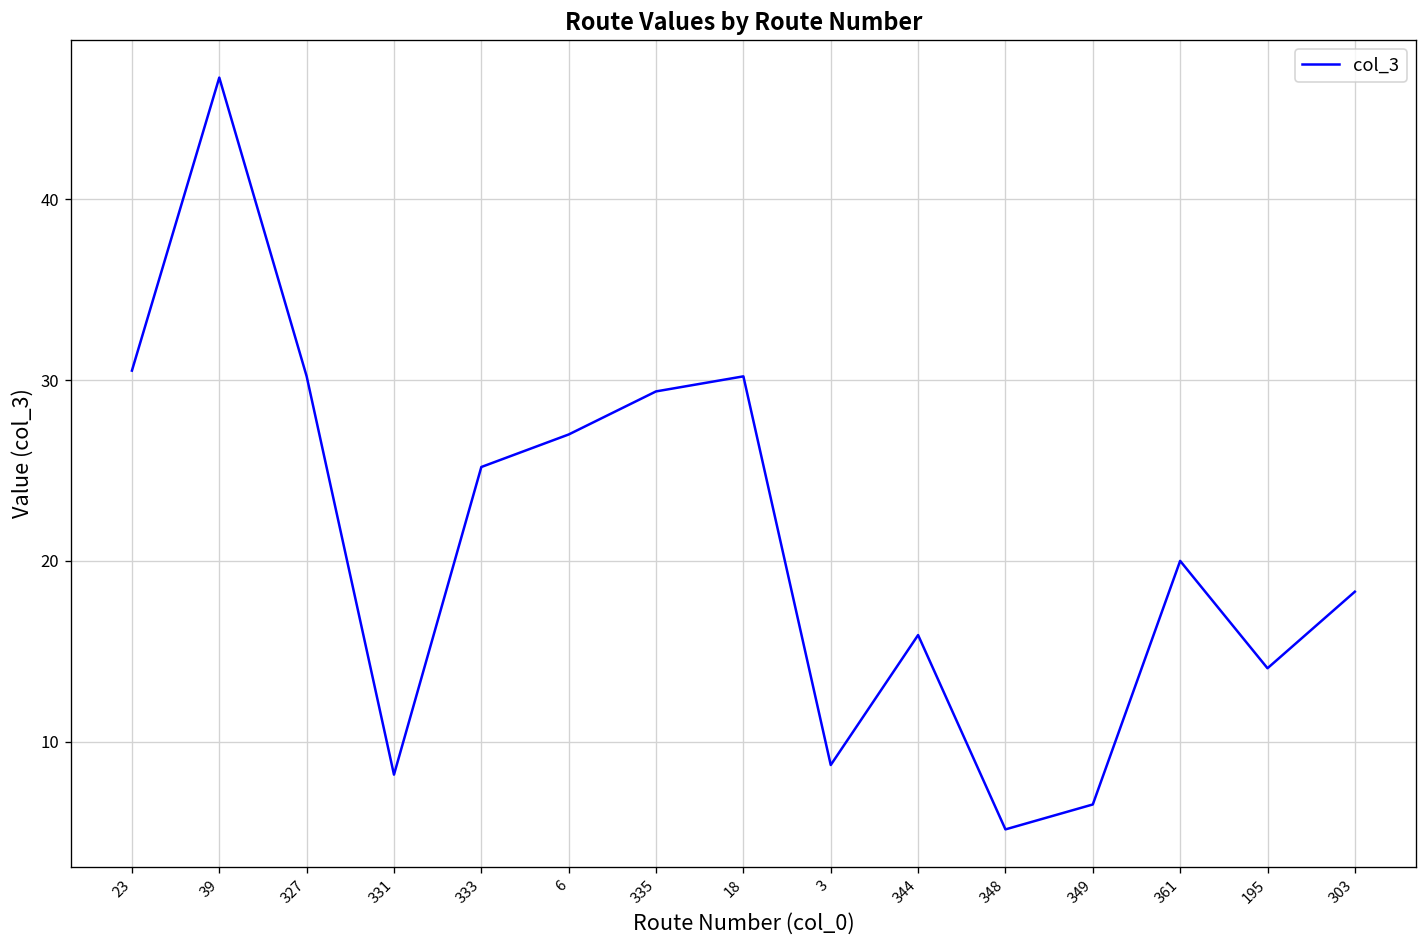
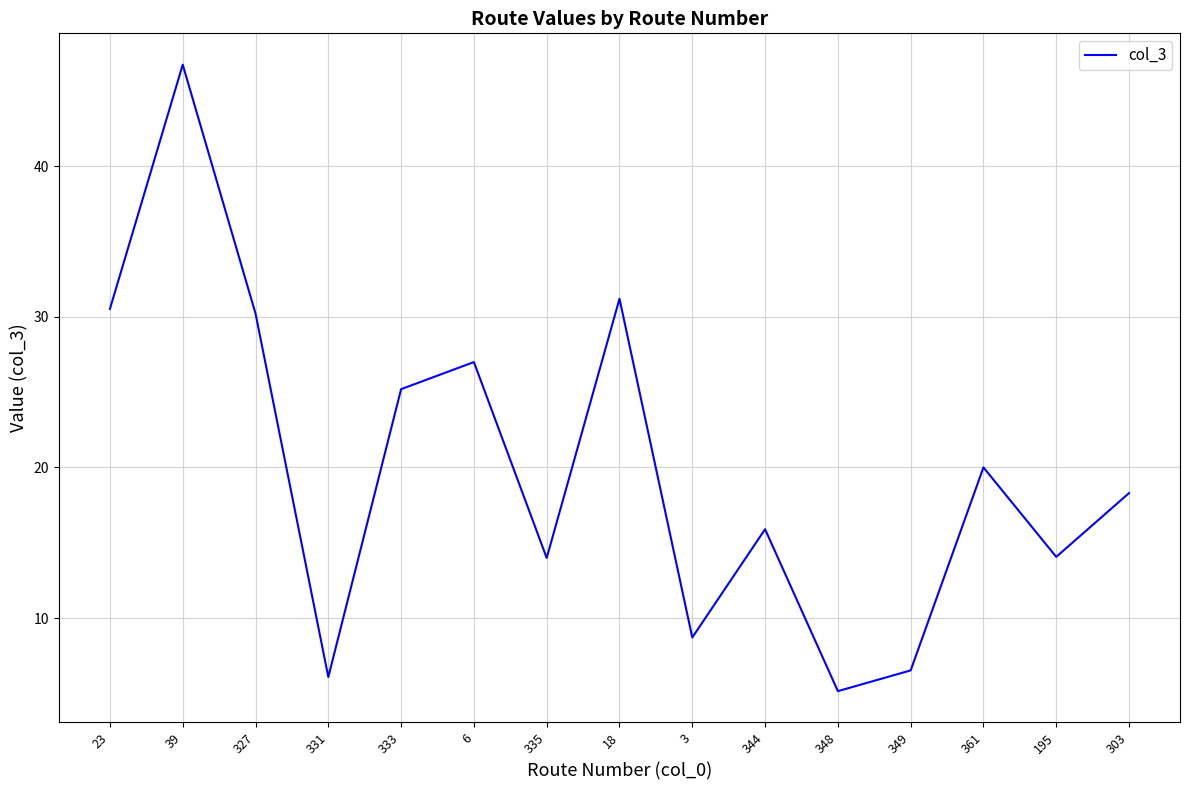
  {
    "23": 30.5,
    "39": 46.7,
    "327": 30.2,
-   "331": 8.2,
+   "331": 6.1,
    "333": 25.2,
    "6": 27.0,
-   "335": 29.4,
-   "18": 30.2,
+   "335": 14.0,
+   "18": 31.2,
    "3": 8.7,
    "344": 15.9,
    "348": 5.1,
    "349": 6.5,
    "361": 20.0,
    "195": 14.1,
    "303": 18.3
  }
